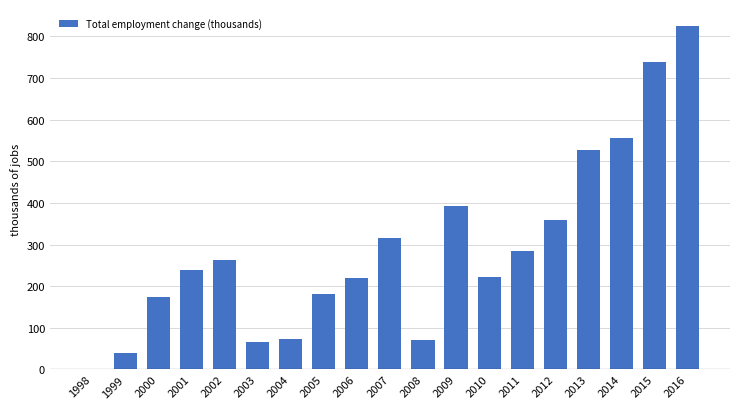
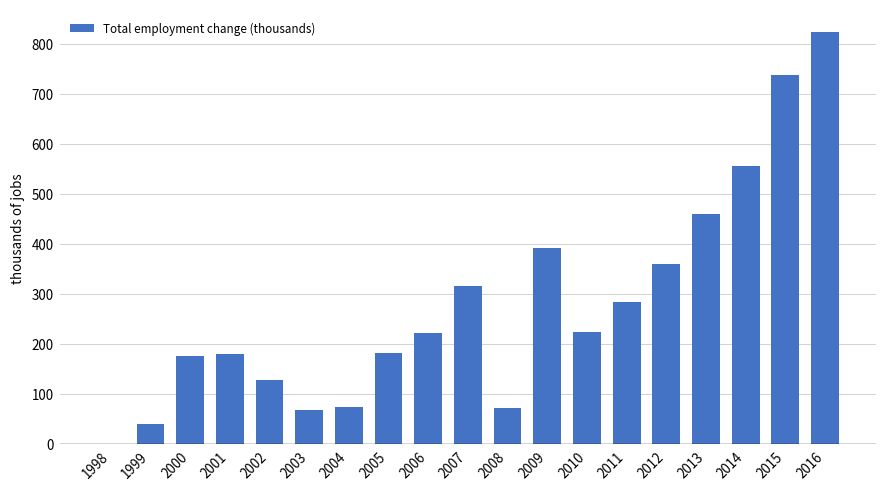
  {
    "1998": 0,
    "1999": 40,
    "2000": 170,
-   "2001": 240,
-   "2002": 260,
+   "2001": 180,
+   "2002": 130,
    "2003": 70,
    "2004": 70,
    "2005": 180,
    "2006": 220,
    "2007": 310,
    "2008": 70,
    "2009": 390,
    "2010": 220,
    "2011": 280,
    "2012": 360,
-   "2013": 530,
+   "2013": 460,
    "2014": 560,
    "2015": 740,
    "2016": 820
  }
